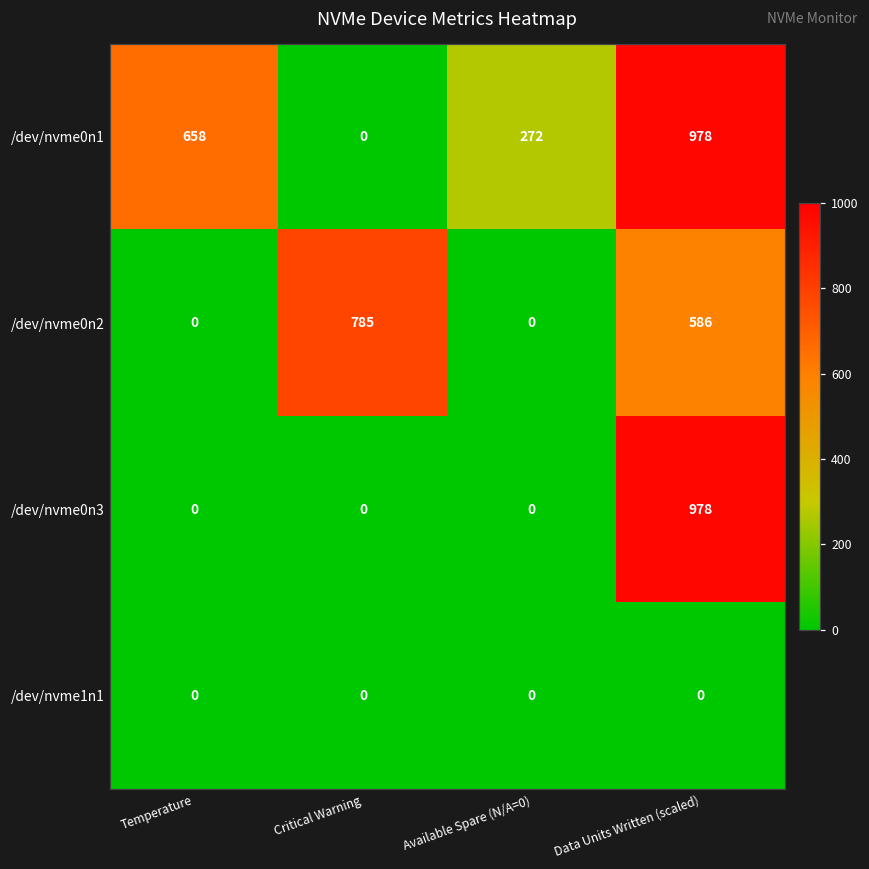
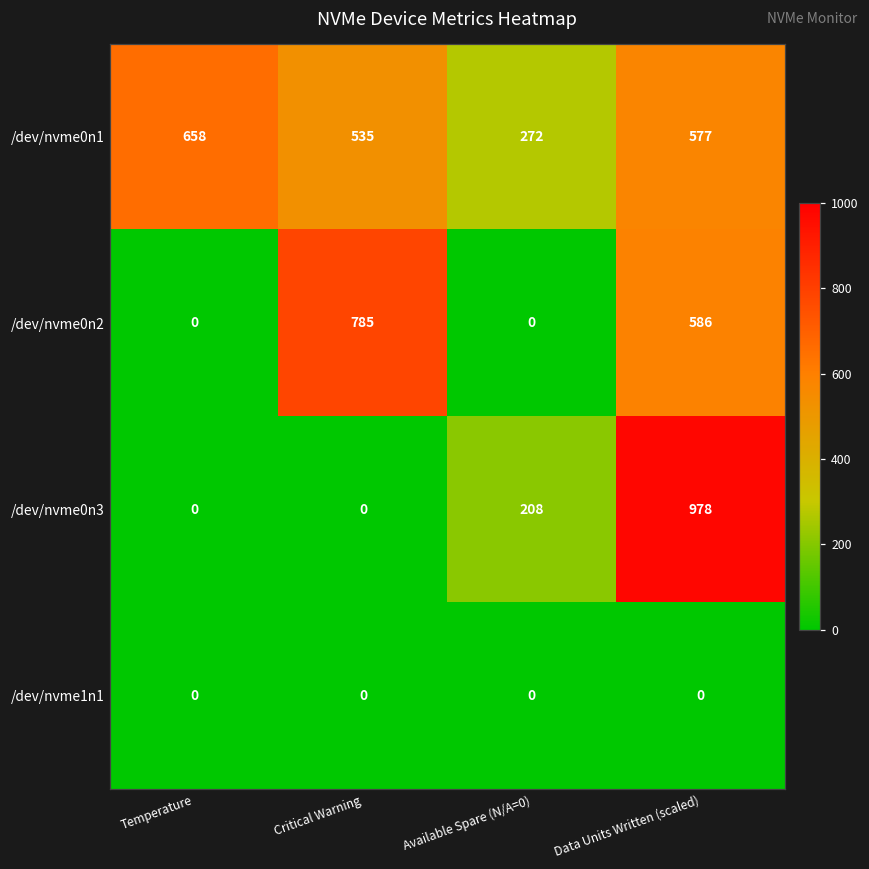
  {
    "/dev/nvme0n1": {
      "Temperature": 658,
-     "Critical Warning": 0,
+     "Critical Warning": 535,
      "Available Spare (N/A=0)": 272,
-     "Data Units Written (scaled)": 978
+     "Data Units Written (scaled)": 577
    },
    "/dev/nvme0n2": {
      "Temperature": 0,
      "Critical Warning": 785,
      "Available Spare (N/A=0)": 0,
      "Data Units Written (scaled)": 586
    },
    "/dev/nvme0n3": {
      "Temperature": 0,
      "Critical Warning": 0,
-     "Available Spare (N/A=0)": 0,
+     "Available Spare (N/A=0)": 208,
      "Data Units Written (scaled)": 978
    },
    "/dev/nvme1n1": {
      "Temperature": 0,
      "Critical Warning": 0,
      "Available Spare (N/A=0)": 0,
      "Data Units Written (scaled)": 0
    }
  }
